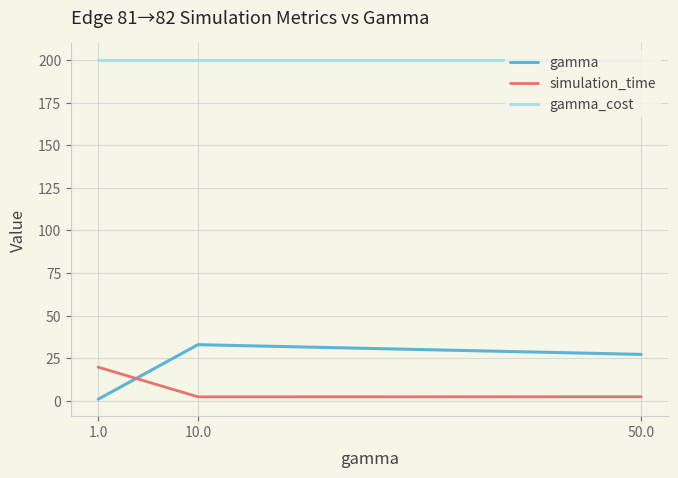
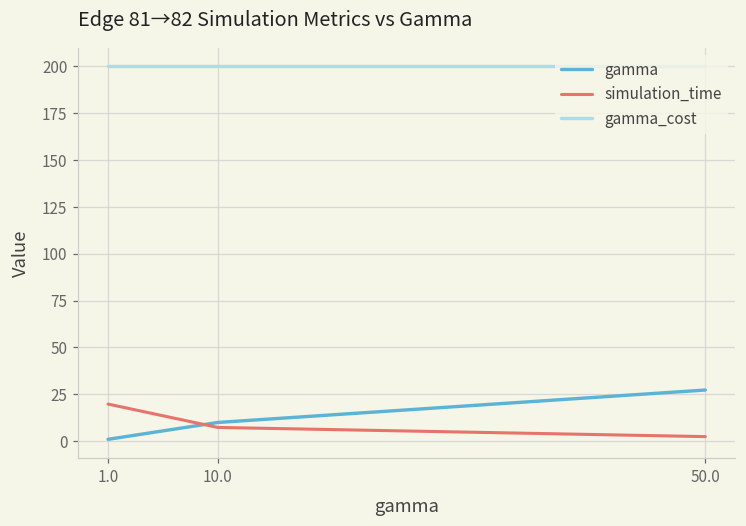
  {
    "gamma": {
      "1.0": 1,
-     "10.0": 33,
+     "10.0": 10,
      "50.0": 27
    },
    "simulation_time": {
      "1.0": 20,
-     "10.0": 2,
+     "10.0": 7,
      "50.0": 2
    },
    "gamma_cost": {
      "1.0": 200,
      "10.0": 200
    }
  }
